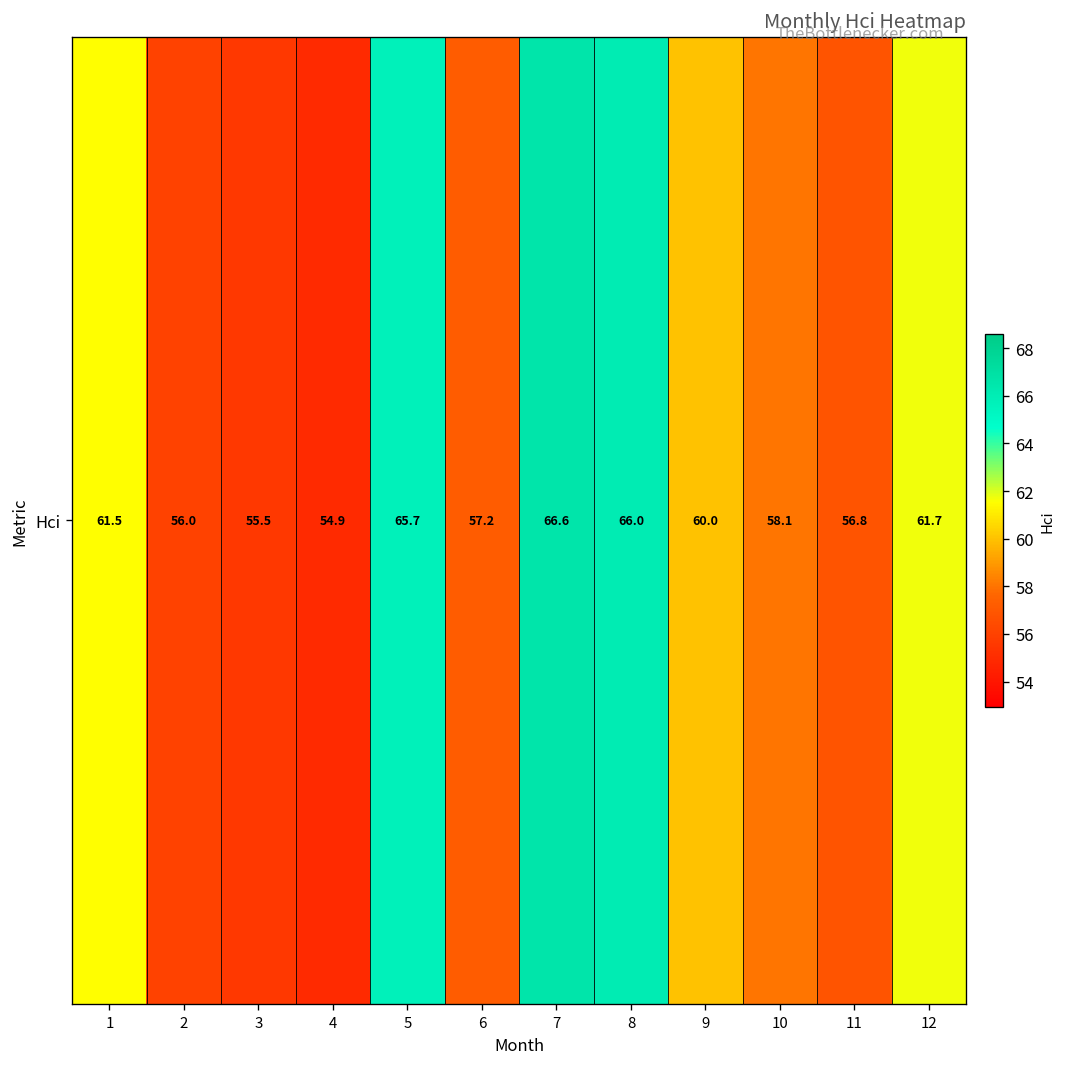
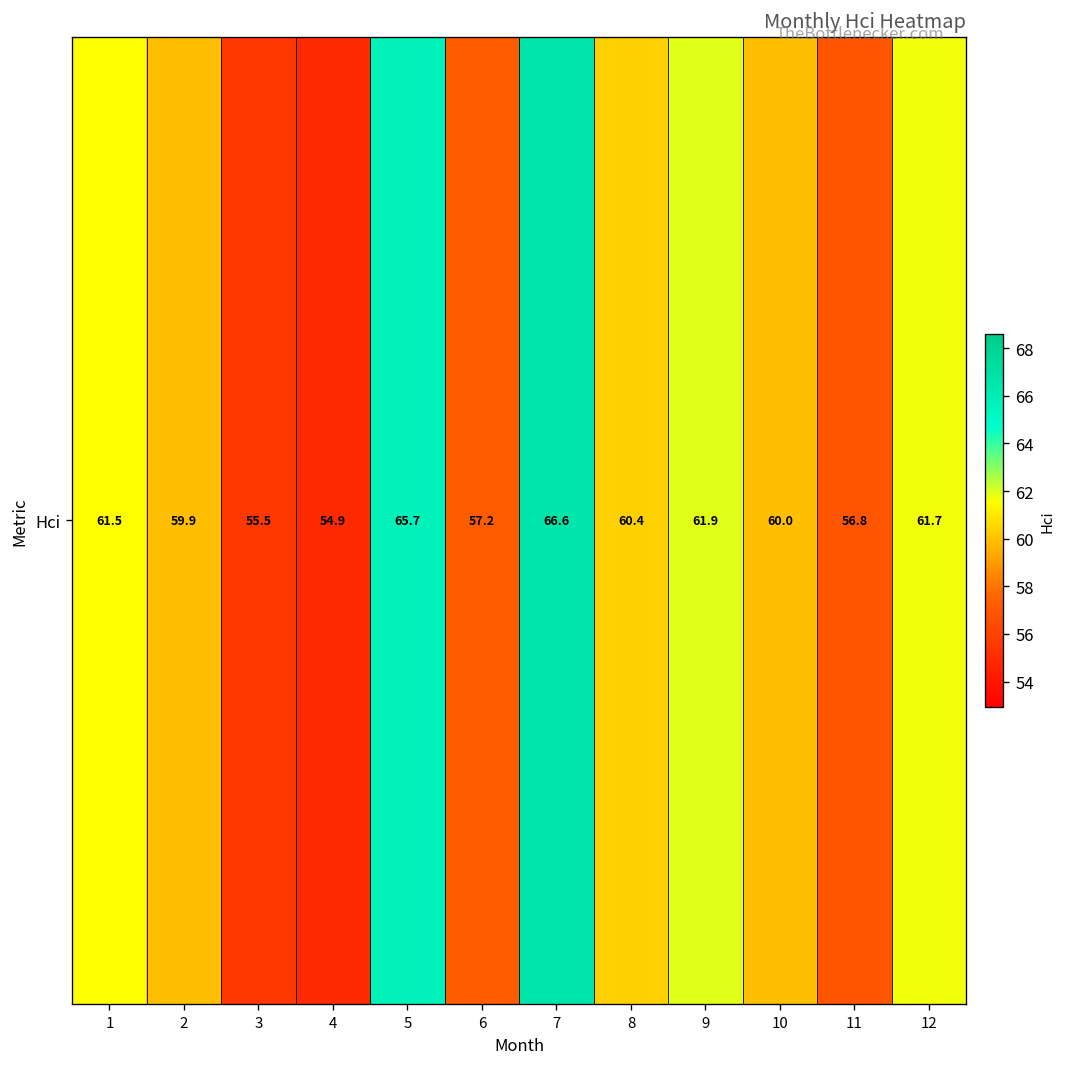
  {
    "Hci": {
      "1": 61.5,
-     "2": 56.0,
+     "2": 59.9,
      "3": 55.5,
      "4": 54.9,
      "5": 65.7,
      "6": 57.2,
      "7": 66.6,
-     "8": 66.0,
-     "9": 60.0,
-     "10": 58.1,
+     "8": 60.4,
+     "9": 61.9,
+     "10": 60.0,
      "11": 56.8,
      "12": 61.7
    }
  }
